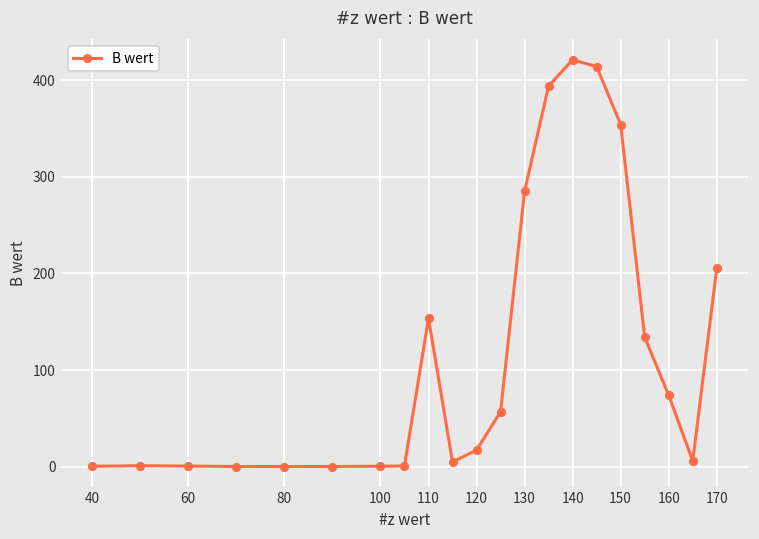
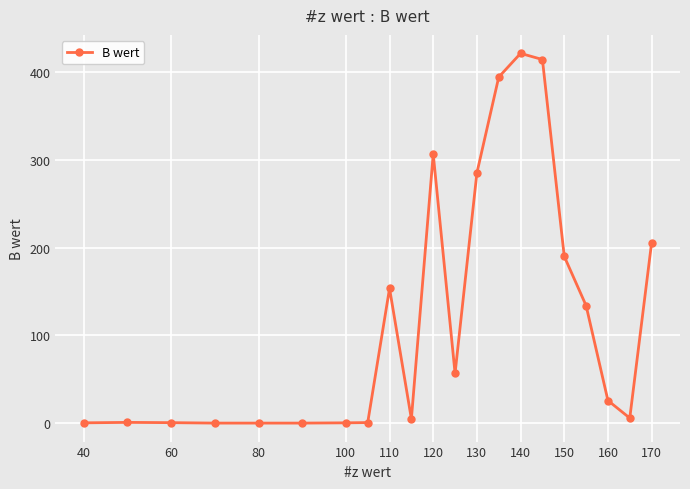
  {
    "40": 0,
    "60": 0,
    "80": 0,
    "100": 0,
    "110": 150,
-   "120": 20,
+   "120": 310,
    "130": 290,
    "140": 420,
-   "150": 350,
-   "160": 70,
+   "150": 190,
+   "160": 30,
    "170": 210
  }
